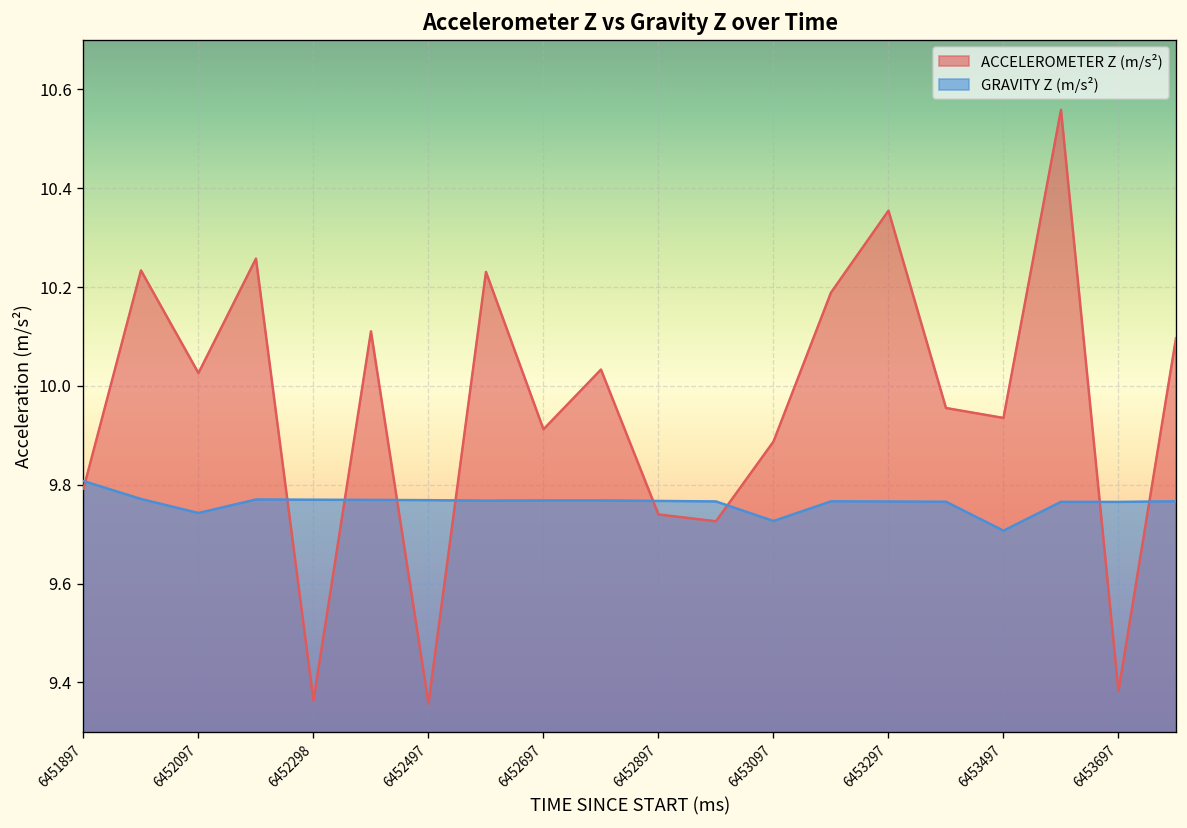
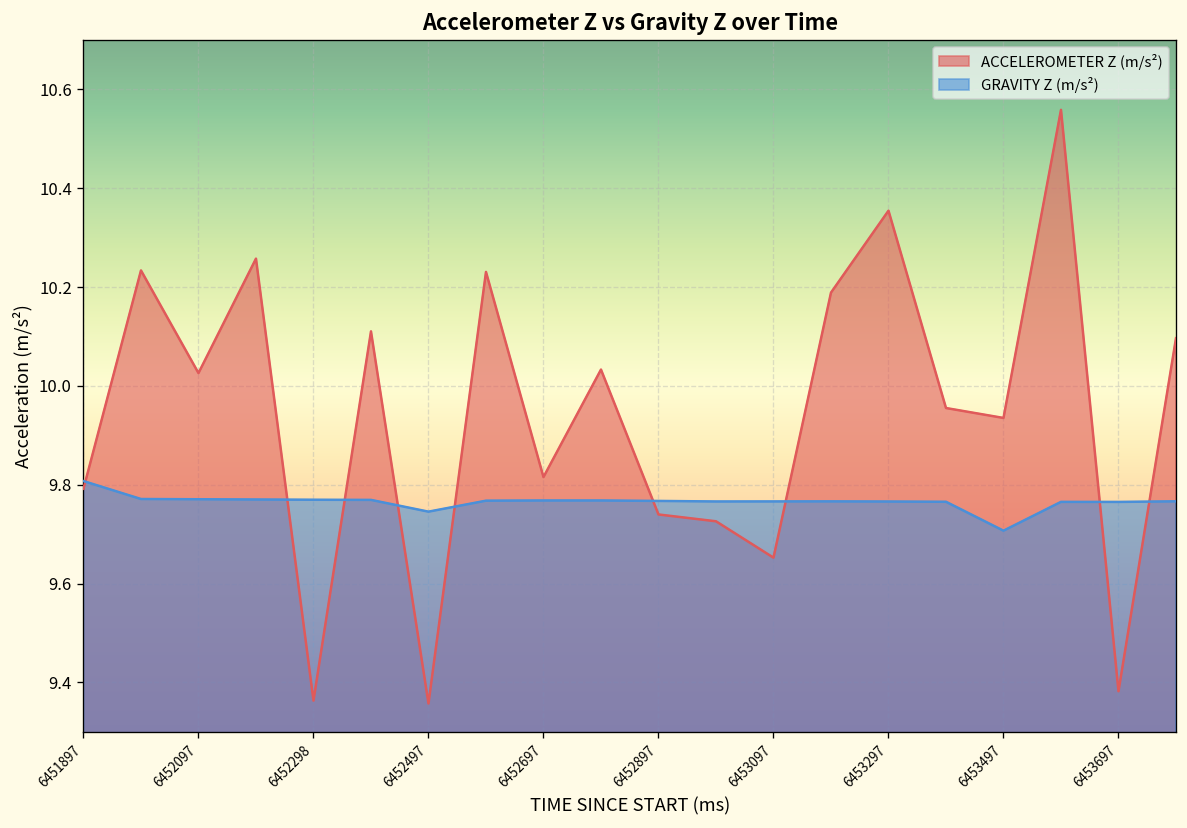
  {
    "ACCELEROMETER Z (m/s²)": {
      "6451897": 9.79,
      "6452097": 10.03,
      "6452298": 9.36,
      "6452497": 9.36,
-     "6452697": 9.91,
+     "6452697": 9.82,
      "6452897": 9.74,
-     "6453097": 9.89,
+     "6453097": 9.65,
      "6453297": 10.35,
      "6453497": 9.94,
      "6453697": 9.38
    },
    "GRAVITY Z (m/s²)": {
      "6451897": 9.81,
-     "6452097": 9.74,
+     "6452097": 9.77,
      "6452298": 9.77,
-     "6452497": 9.77,
+     "6452497": 9.75,
      "6452697": 9.77,
      "6452897": 9.77,
-     "6453097": 9.73,
+     "6453097": 9.77,
      "6453297": 9.77,
      "6453497": 9.71,
      "6453697": 9.77
    }
  }
